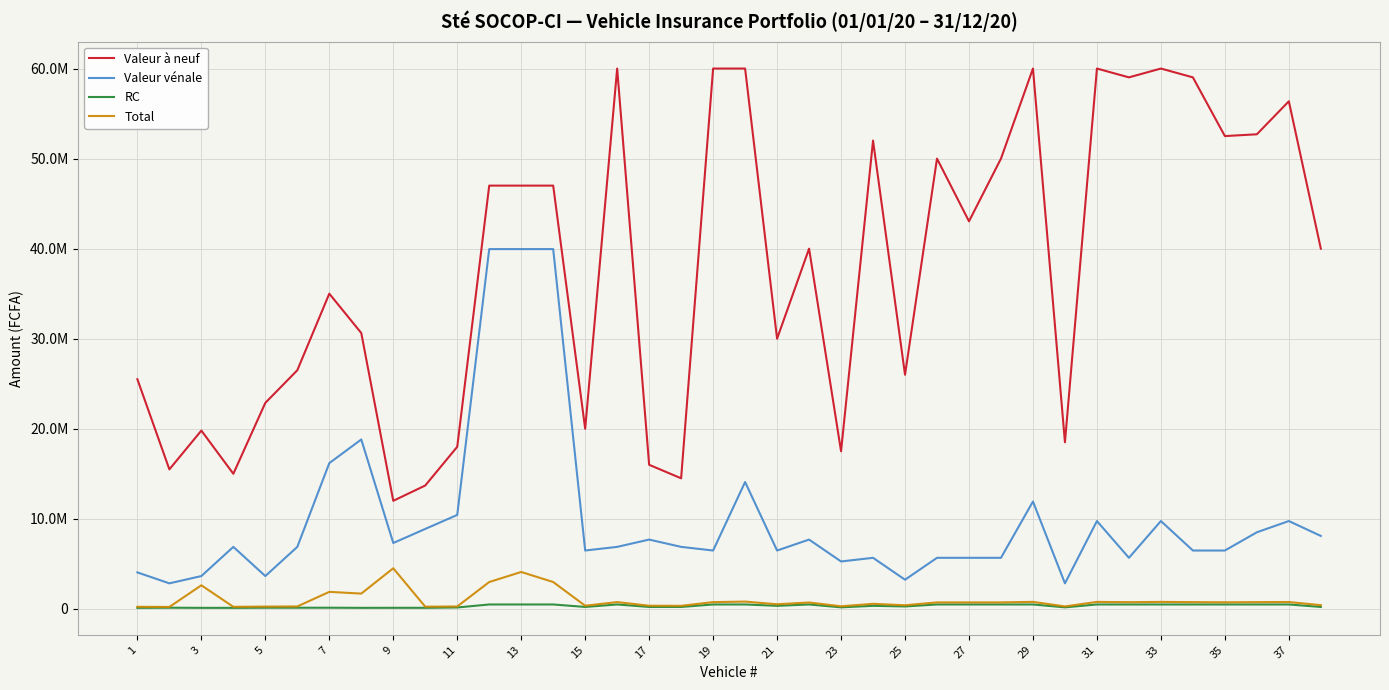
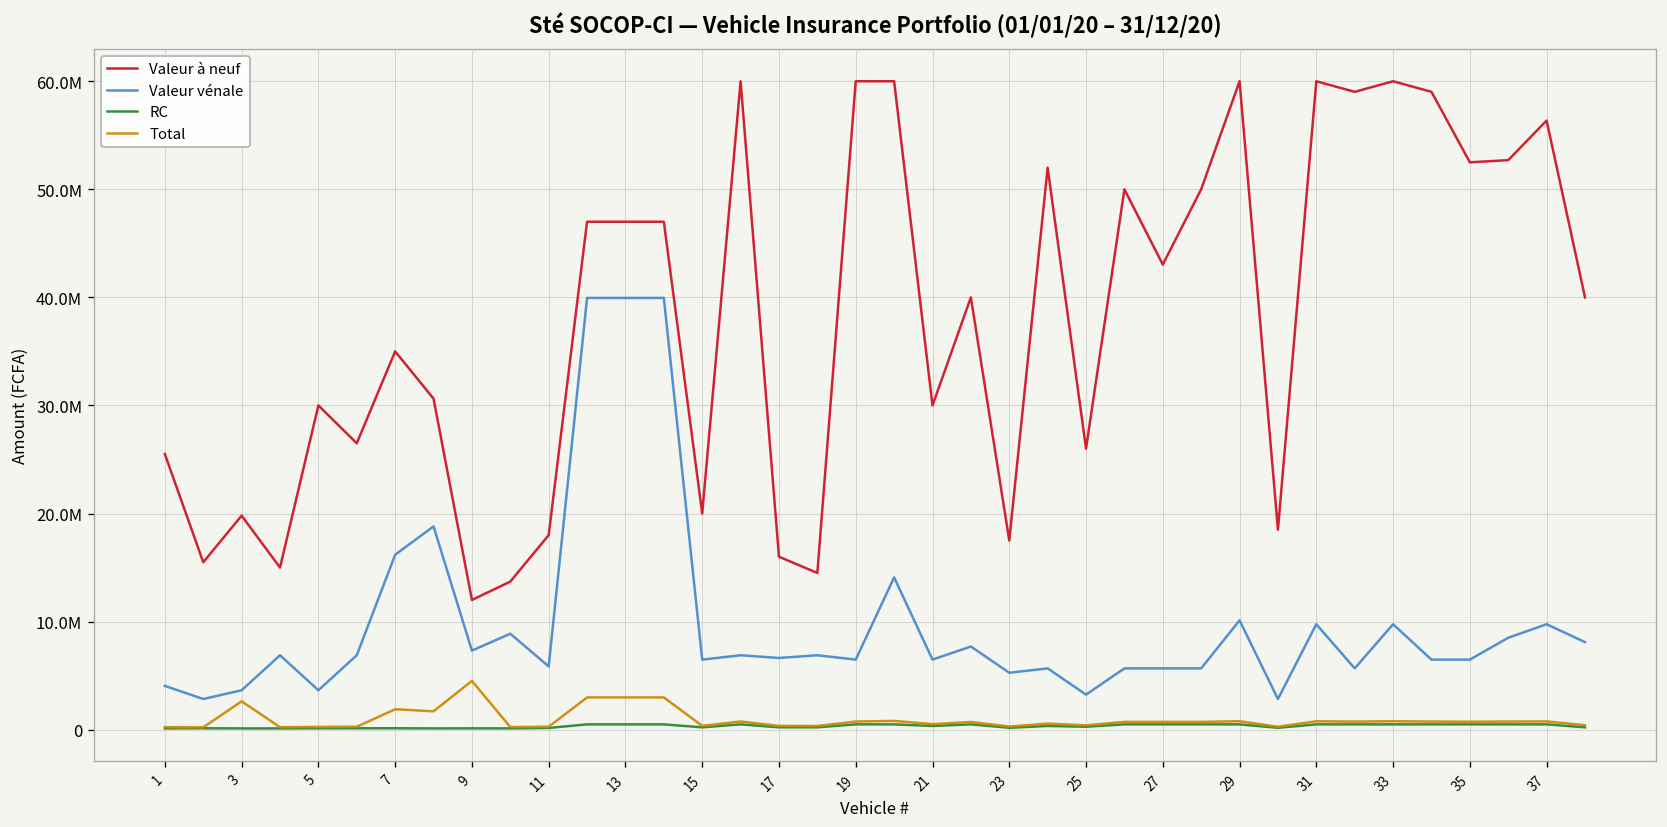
  {
    "Valeur à neuf": {
      "1": 26000000,
      "3": 20000000,
-     "5": 23000000,
+     "5": 30000000,
      "7": 35000000,
      "9": 12000000,
      "11": 18000000,
      "13": 47000000,
      "15": 20000000,
      "17": 16000000,
      "19": 60000000,
      "21": 30000000,
      "23": 18000000,
      "25": 26000000,
      "27": 43000000,
      "29": 60000000,
      "31": 60000000,
      "33": 60000000,
      "35": 53000000,
      "37": 56000000
    },
    "Valeur vénale": {
      "1": 4000000,
      "3": 4000000,
      "5": 4000000,
      "7": 16000000,
      "9": 7000000,
-     "11": 10000000,
+     "11": 6000000,
      "13": 40000000,
      "15": 6000000,
-     "17": 8000000,
+     "17": 7000000,
      "19": 6000000,
      "21": 6000000,
      "23": 5000000,
      "25": 3000000,
      "27": 6000000,
-     "29": 12000000,
+     "29": 10000000,
      "31": 10000000,
      "33": 10000000,
      "35": 6000000,
      "37": 10000000
    },
    "RC": {
      "3": 0,
      "7": 0,
      "9": 0,
      "13": 0,
      "29": 0,
      "31": 0,
      "33": 0
    },
    "Total": {
      "3": 3000000,
      "7": 2000000,
      "9": 5000000,
-     "13": 4000000,
+     "13": 3000000,
      "29": 1000000,
      "31": 1000000,
      "33": 1000000
    }
  }
